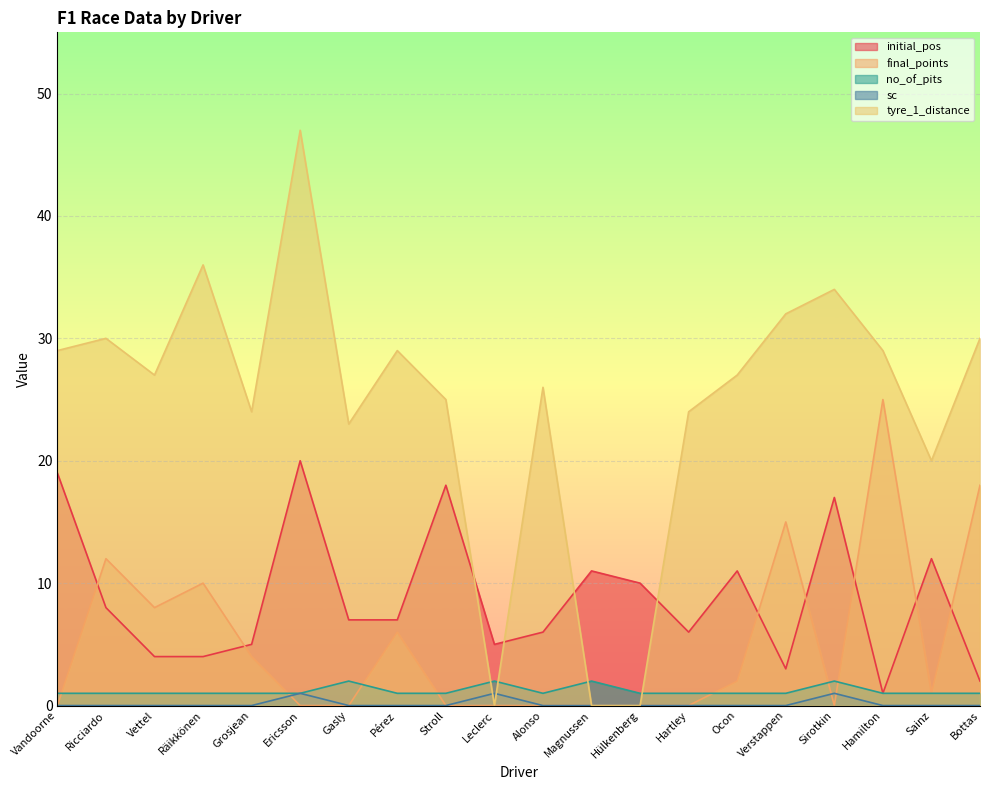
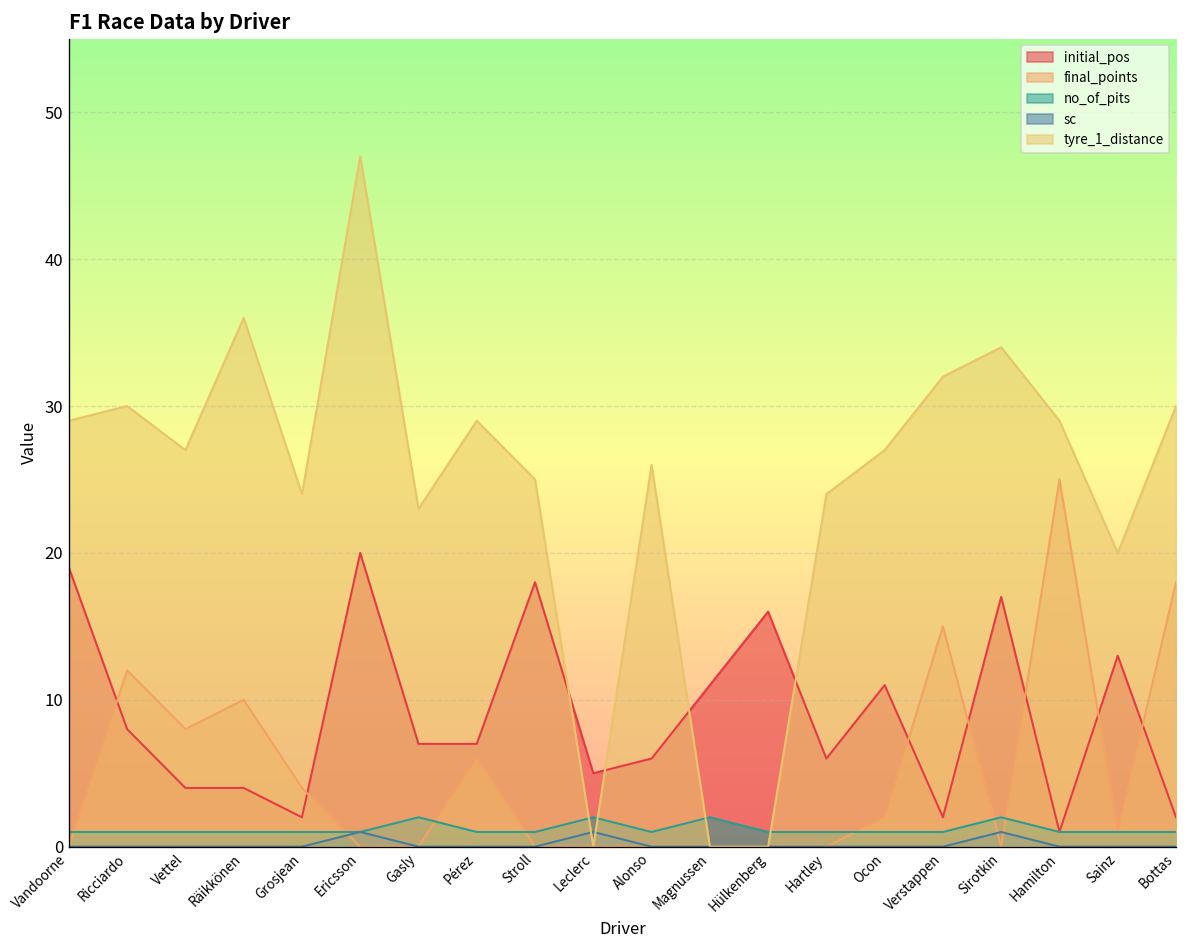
  {
    "initial_pos": {
      "Vandoorne": 19,
      "Ricciardo": 8,
      "Vettel": 4,
      "Räikkönen": 4,
-     "Grosjean": 5,
+     "Grosjean": 2,
      "Ericsson": 20,
      "Gasly": 7,
      "Pérez": 7,
      "Stroll": 18,
      "Leclerc": 5,
      "Alonso": 6,
      "Magnussen": 11,
-     "Hülkenberg": 10,
+     "Hülkenberg": 16,
      "Hartley": 6,
      "Ocon": 11,
-     "Verstappen": 3,
+     "Verstappen": 2,
      "Sirotkin": 17,
-     "Sainz": 12,
+     "Sainz": 13,
      "Bottas": 2
    }
  }
